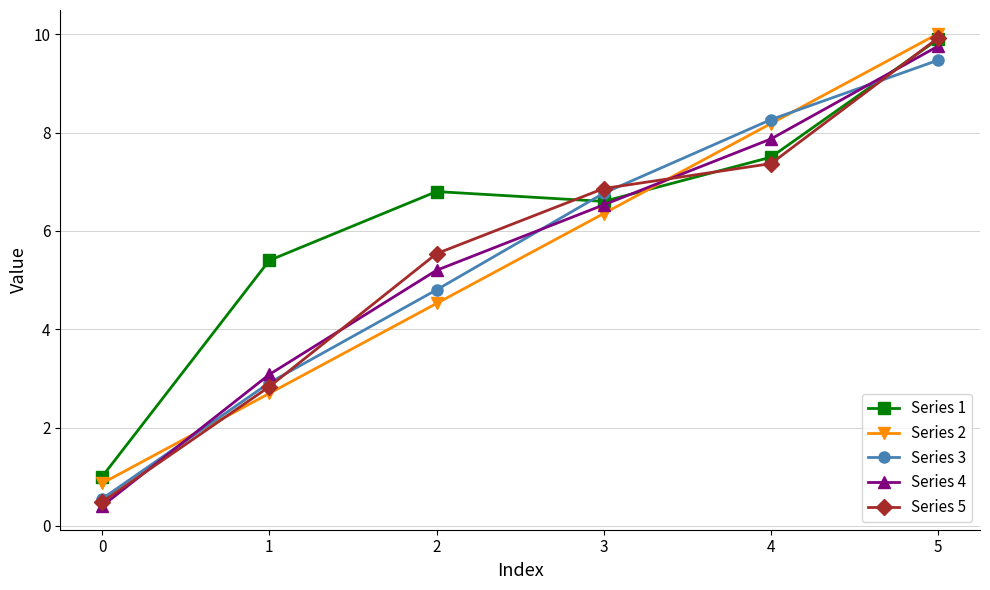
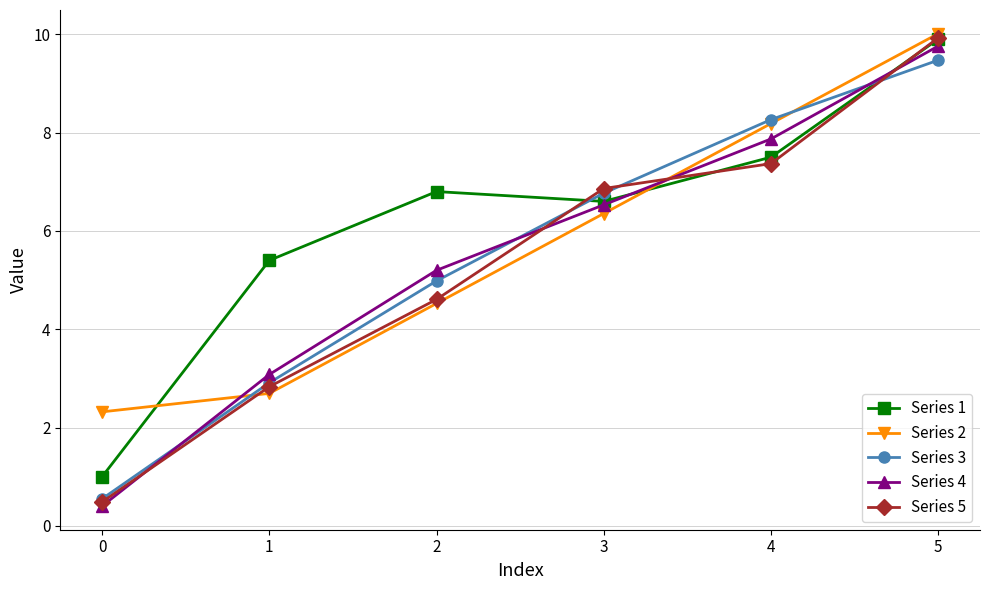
  {
    "Series 1": {
      "0": 1.0,
      "1": 5.4,
      "2": 6.8,
      "3": 6.6,
      "4": 7.5
    },
    "Series 2": {
-     "0": 0.9,
+     "0": 2.3,
      "1": 2.7,
      "2": 4.5,
      "3": 6.4,
      "4": 8.2,
      "5": 10.0
    },
    "Series 3": {
      "0": 0.6,
      "1": 2.9,
-     "2": 4.8,
+     "2": 5.0,
      "3": 6.8,
      "4": 8.3,
      "5": 9.5
    },
    "Series 4": {
      "0": 0.4,
      "1": 3.1,
      "2": 5.2,
      "3": 6.5,
      "4": 7.9,
      "5": 9.8
    },
    "Series 5": {
      "0": 0.5,
      "1": 2.8,
-     "2": 5.5,
+     "2": 4.6,
      "3": 6.9,
      "4": 7.4
    }
  }
